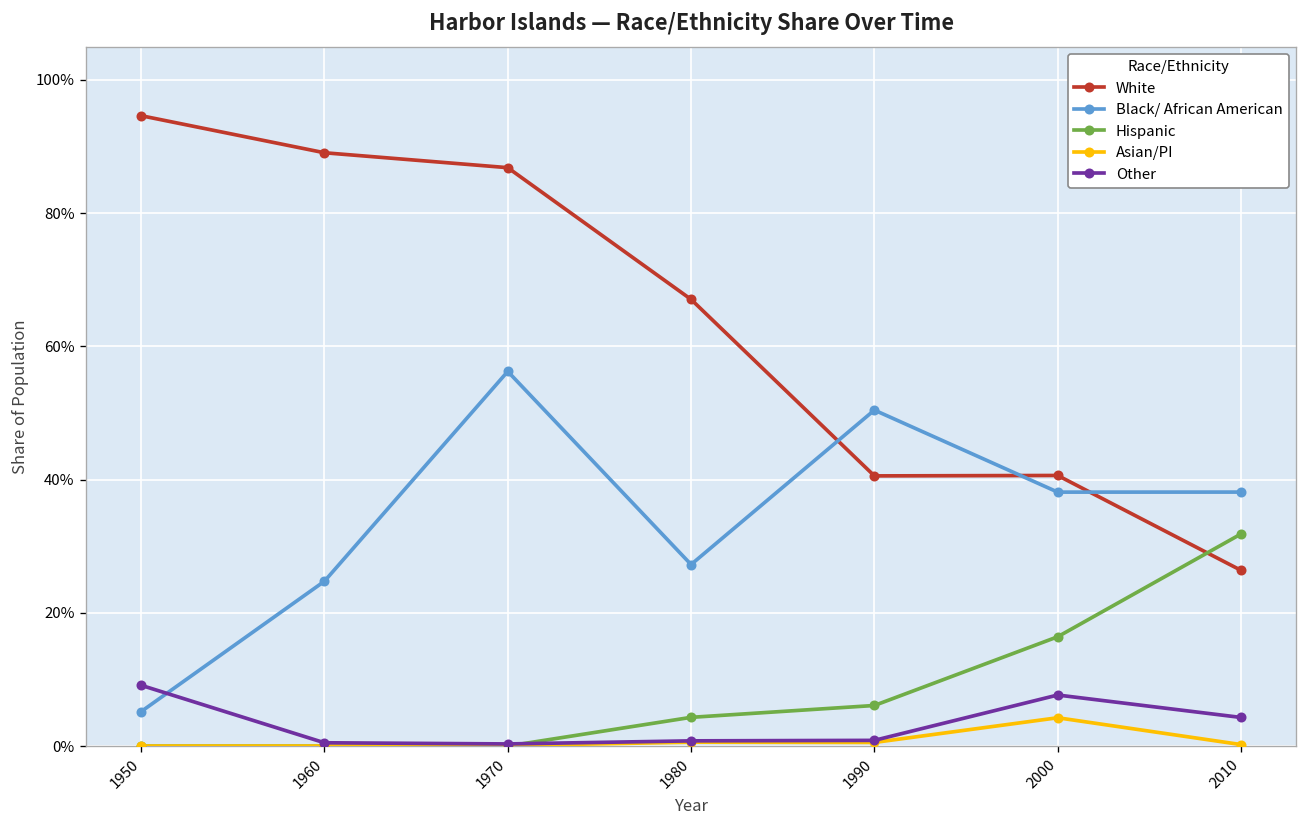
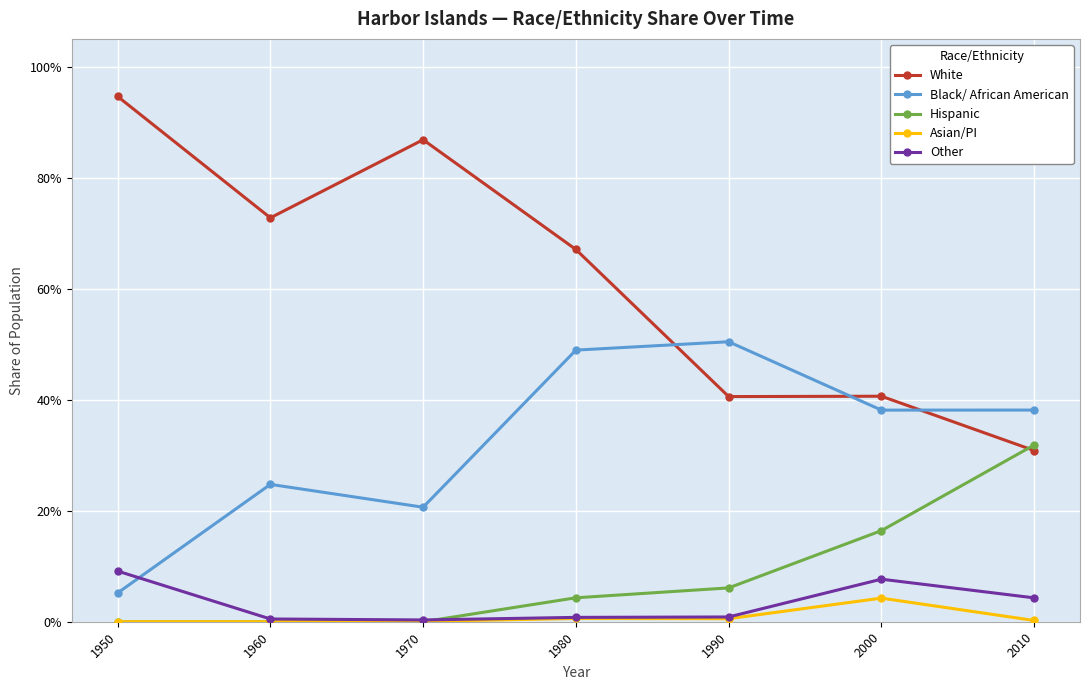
  {
    "White": {
      "1950": "95%",
-     "1960": "89%",
+     "1960": "73%",
      "1970": "87%",
      "1980": "67%",
      "1990": "41%",
      "2000": "41%",
-     "2010": "26%"
+     "2010": "31%"
    },
    "Black/ African American": {
      "1950": "5%",
      "1960": "25%",
-     "1970": "56%",
-     "1980": "27%",
+     "1970": "21%",
+     "1980": "49%",
      "1990": "50%",
      "2000": "38%",
      "2010": "38%"
    },
    "Hispanic": {
      "1980": "4%",
      "1990": "6%",
      "2000": "16%",
      "2010": "32%"
    },
    "Asian/PI": {
      "2000": "4%",
      "2010": "0%"
    },
    "Other": {
      "1950": "9%",
      "1960": "0%",
      "2000": "8%",
      "2010": "4%"
    }
  }
